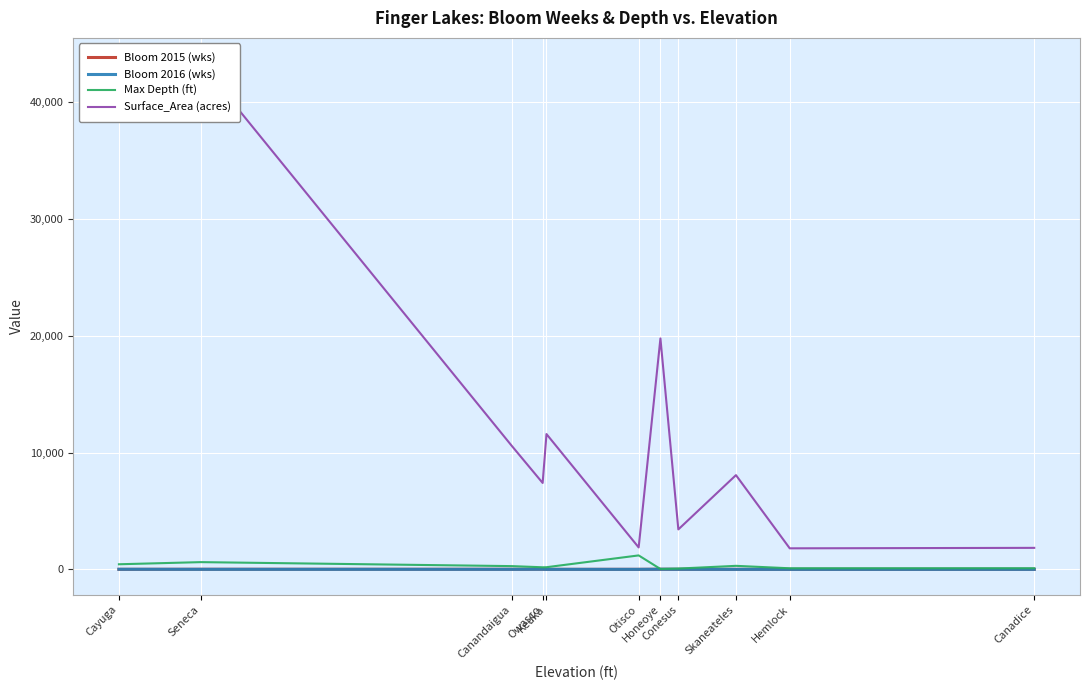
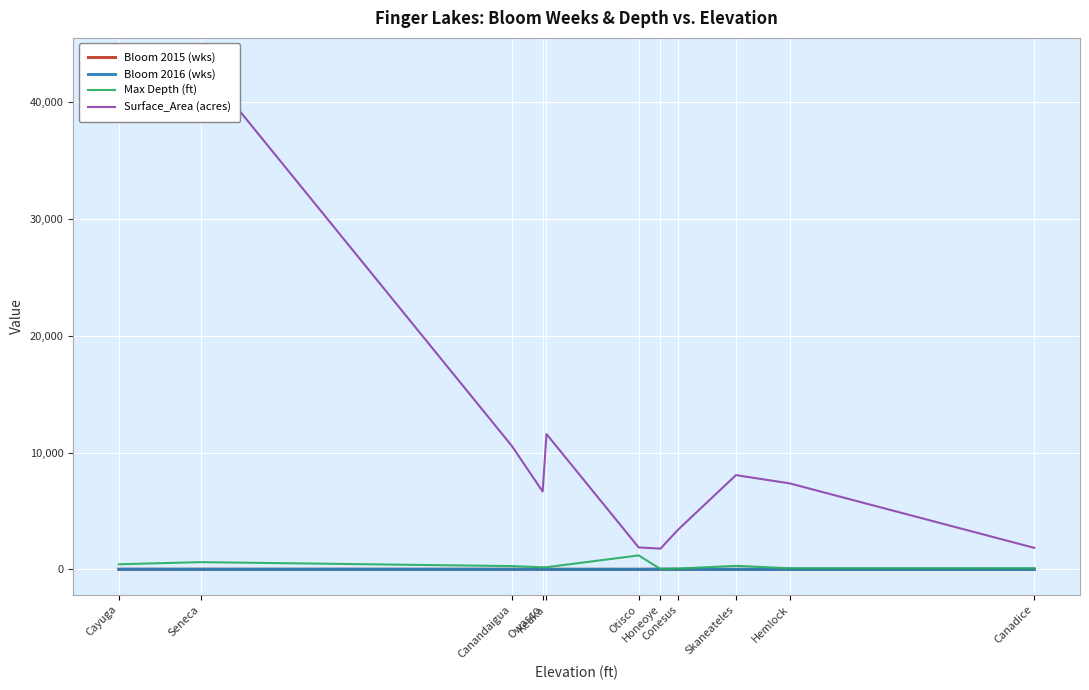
  {
    "Bloom 2016 (wks)": {
      "Cayuga": "0",
      "Seneca": "0",
      "Canandaigua": "0",
      "Otisco": "0",
      "Skaneateles": "0"
    },
    "Max Depth (ft)": {
      "Cayuga": "400",
      "Seneca": "600",
      "Canandaigua": "300",
      "Otisco": "1,200",
      "Skaneateles": "300"
    },
    "Surface_Area (acres)": {
      "Canandaigua": "10,600",
-     "Owasco": "7,400",
+     "Owasco": "6,700",
      "Keuka": "11,600",
      "Otisco": "1,900",
-     "Honeoye": "19,800",
+     "Honeoye": "1,800",
      "Conesus": "3,400",
      "Skaneateles": "8,100",
-     "Hemlock": "1,800",
+     "Hemlock": "7,400",
      "Canadice": "1,800"
    }
  }
